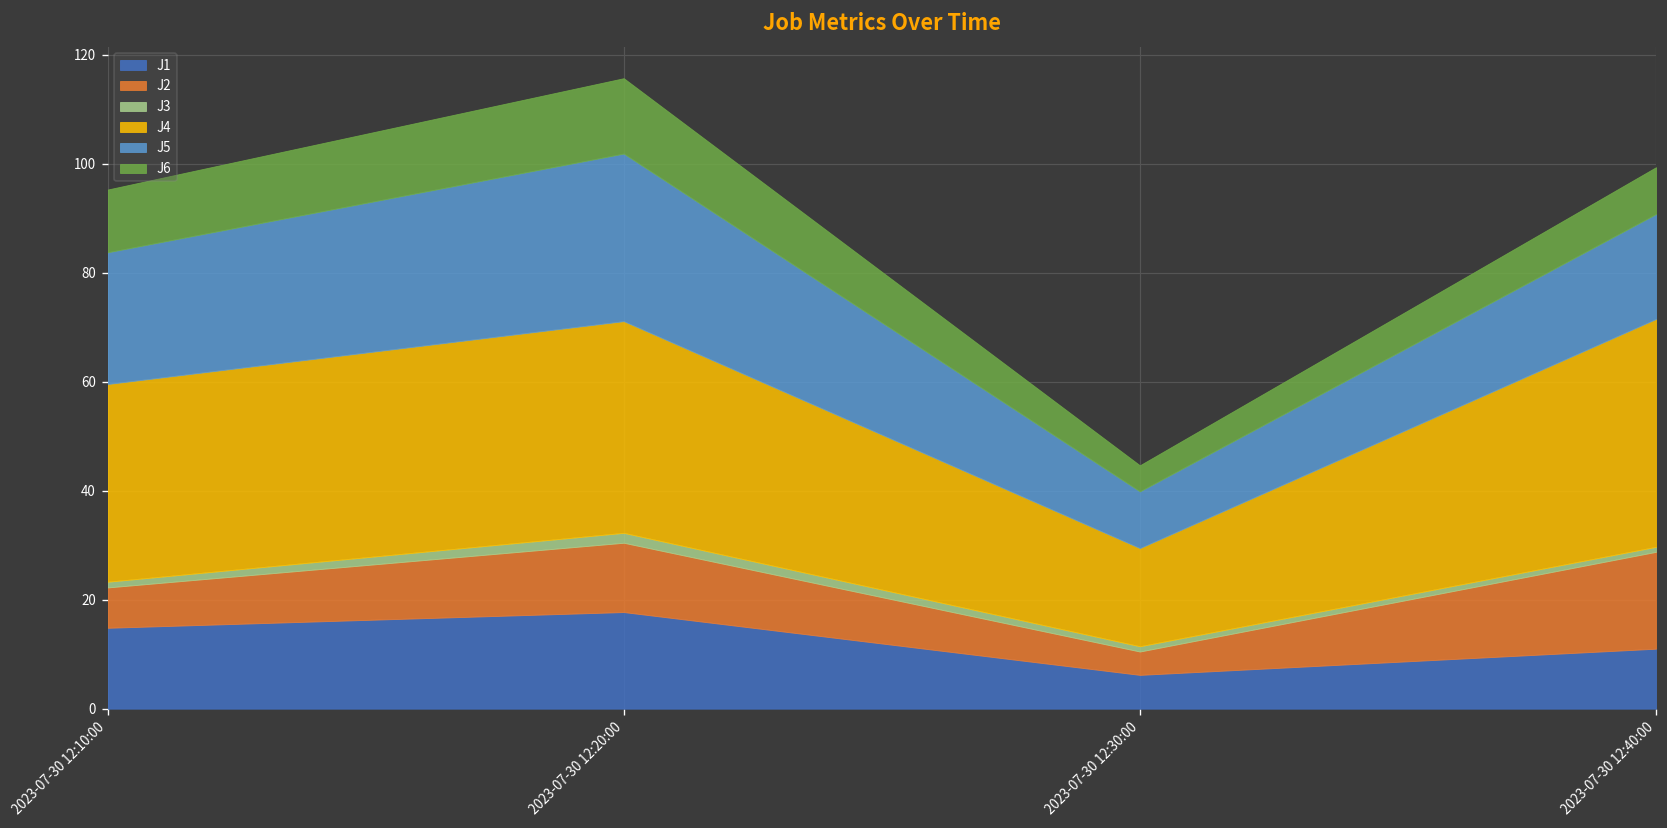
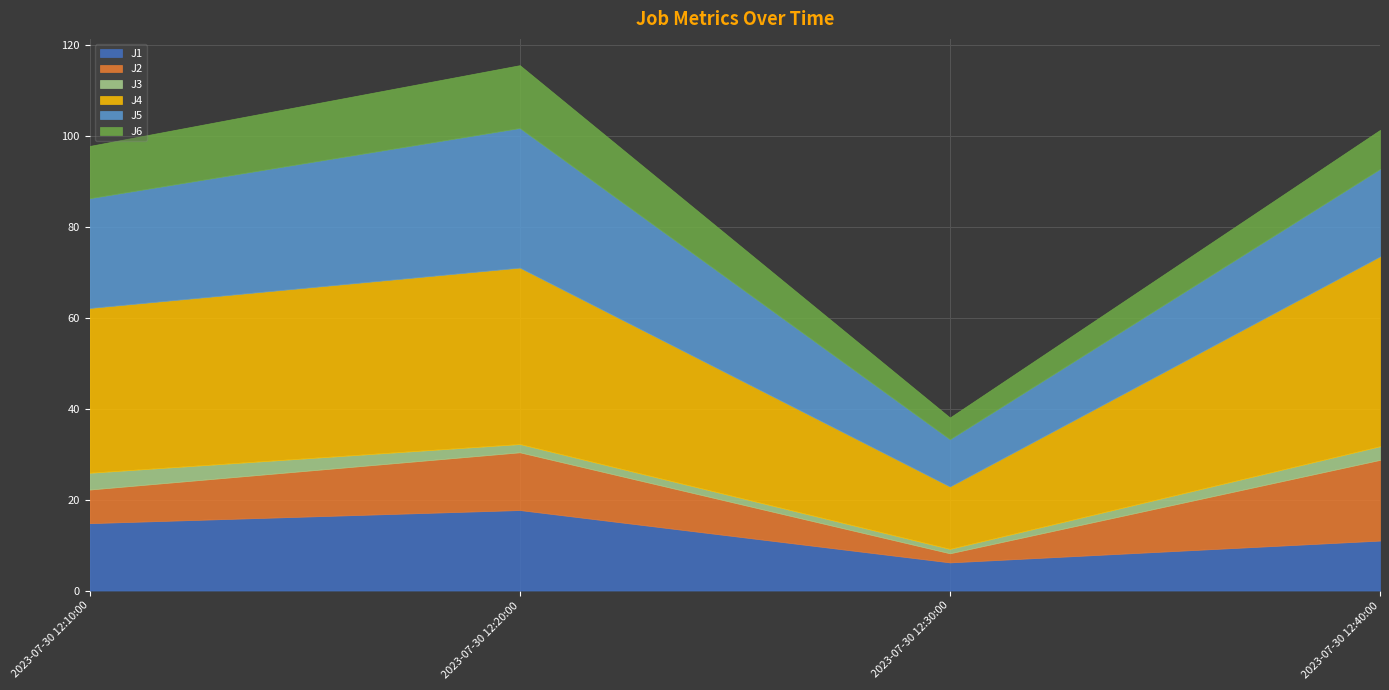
  {
    "J2": {
      "2023-07-30 12:10:00": 7,
      "2023-07-30 12:20:00": 13,
-     "2023-07-30 12:30:00": 4,
+     "2023-07-30 12:30:00": 2,
      "2023-07-30 12:40:00": 18
    },
    "J3": {
-     "2023-07-30 12:10:00": 1,
+     "2023-07-30 12:10:00": 4,
      "2023-07-30 12:20:00": 2,
      "2023-07-30 12:30:00": 1,
-     "2023-07-30 12:40:00": 1
+     "2023-07-30 12:40:00": 3
    },
    "J4": {
      "2023-07-30 12:10:00": 36,
      "2023-07-30 12:20:00": 39,
-     "2023-07-30 12:30:00": 18,
+     "2023-07-30 12:30:00": 14,
      "2023-07-30 12:40:00": 42
    },
    "J6": {
      "2023-07-30 12:10:00": 12,
      "2023-07-30 12:20:00": 14,
      "2023-07-30 12:30:00": 5,
      "2023-07-30 12:40:00": 9
    }
  }
